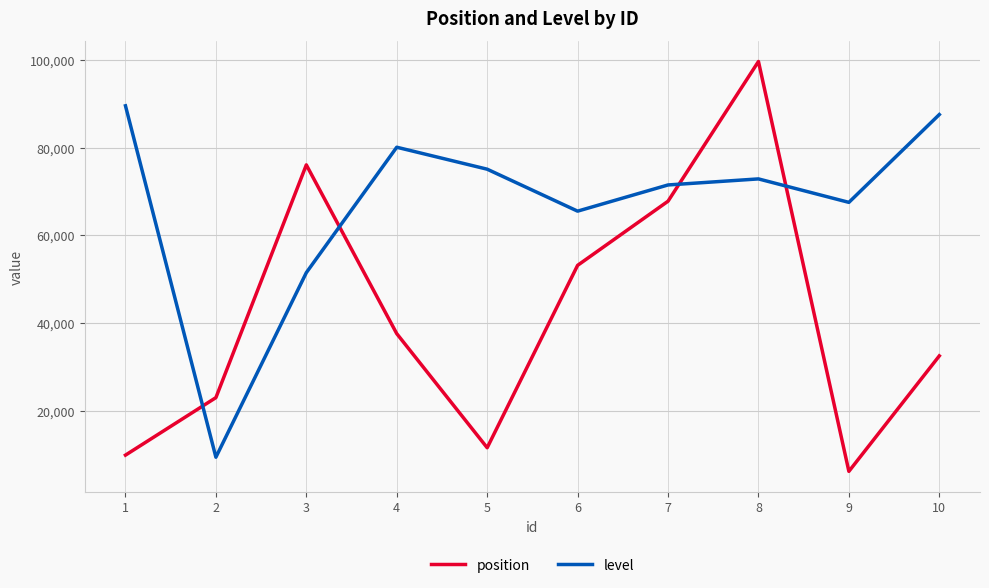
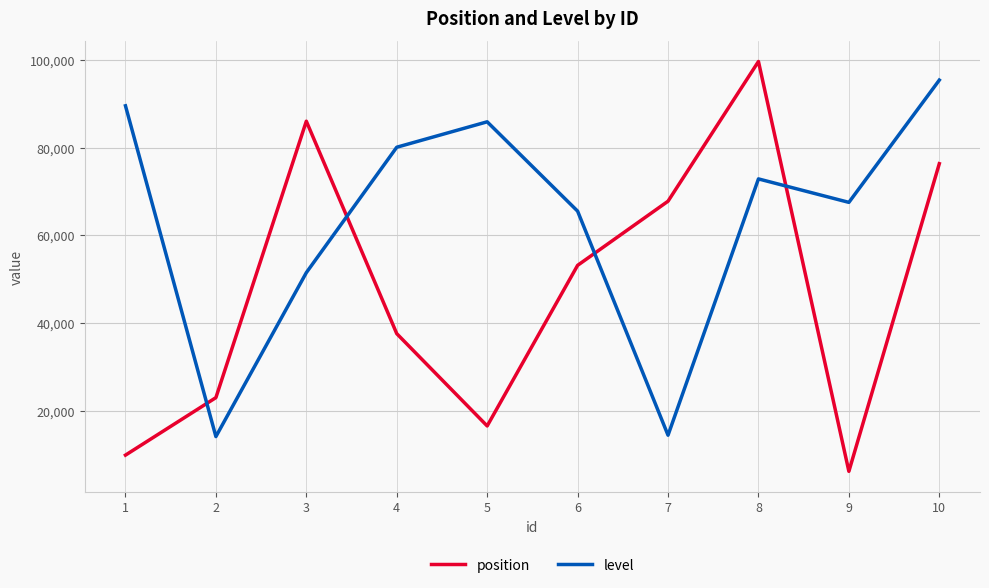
  {
    "position": {
      "1": "10,000",
      "2": "23,000",
-     "3": "76,000",
+     "3": "86,000",
      "4": "38,000",
-     "5": "12,000",
+     "5": "17,000",
      "6": "53,000",
      "7": "68,000",
      "8": "100,000",
      "9": "6,000",
-     "10": "32,000"
+     "10": "76,000"
    },
    "level": {
      "1": "90,000",
-     "2": "9,000",
+     "2": "14,000",
      "3": "51,000",
      "4": "80,000",
-     "5": "75,000",
+     "5": "86,000",
      "6": "66,000",
-     "7": "71,000",
+     "7": "14,000",
      "8": "73,000",
      "9": "68,000",
-     "10": "88,000"
+     "10": "95,000"
    }
  }
